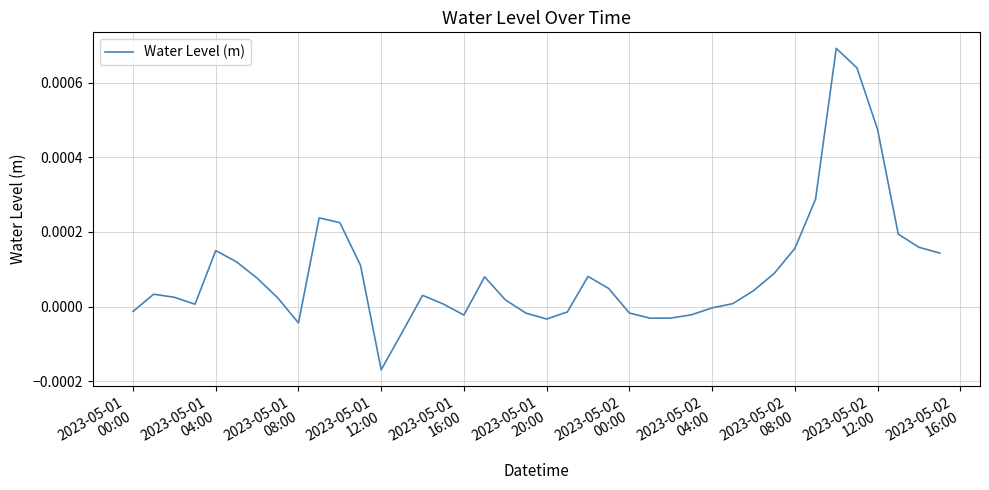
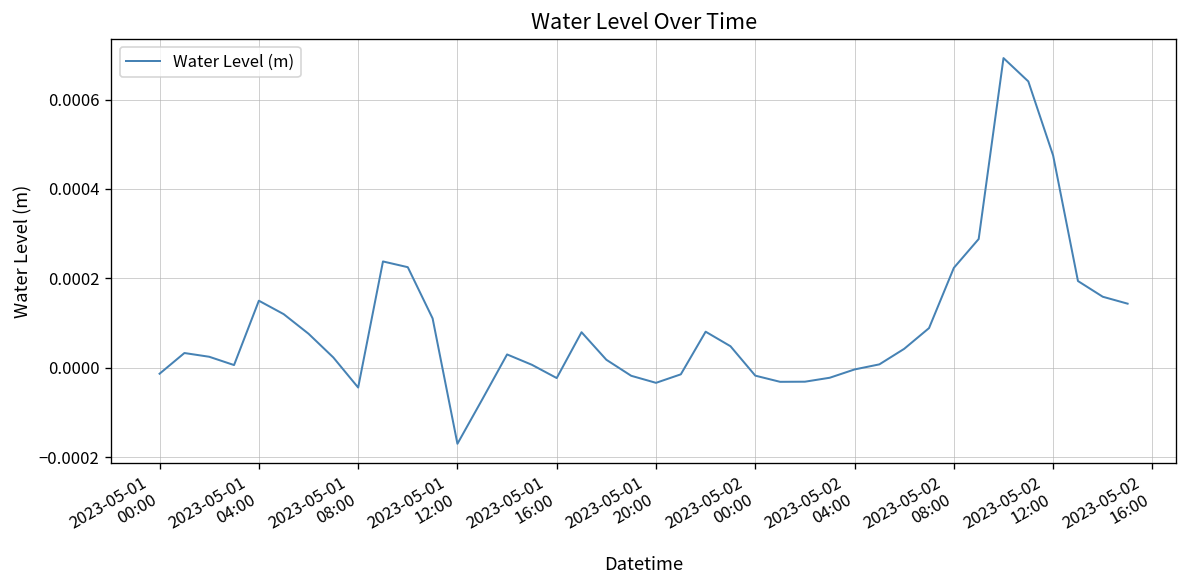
  {
    "2023-05-01 00:00": -0.00001,
    "2023-05-01 04:00": 0.00015,
    "2023-05-01 08:00": -0.00004,
    "2023-05-01 12:00": -0.00017,
    "2023-05-01 16:00": -0.00002,
    "2023-05-01 20:00": -0.00003,
    "2023-05-02 00:00": -0.00002,
    "2023-05-02 04:00": 0.00000,
-   "2023-05-02 08:00": 0.00016,
+   "2023-05-02 08:00": 0.00022,
    "2023-05-02 12:00": 0.00047
  }
